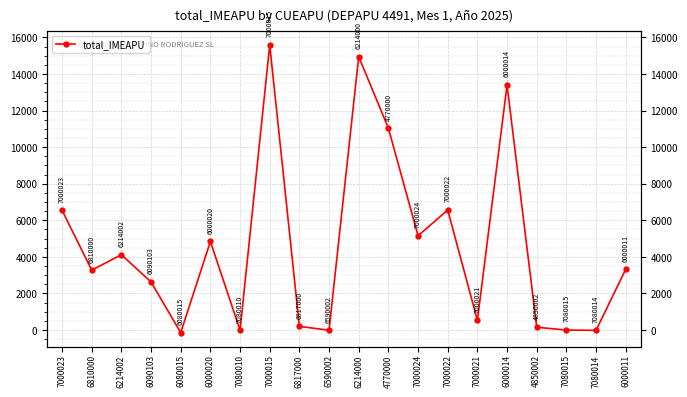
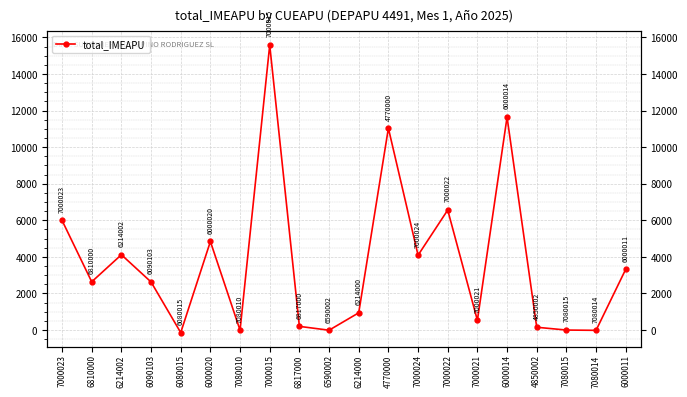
  {
-   "7000023": 6500,
-   "6810000": 3300,
-   "6214000": 14900,
-   "7000024": 5200,
-   "6000014": 13400
+   "7000023": 6000,
+   "6810000": 2600,
+   "6214000": 900,
+   "7000024": 4100,
+   "6000014": 11600
  }
